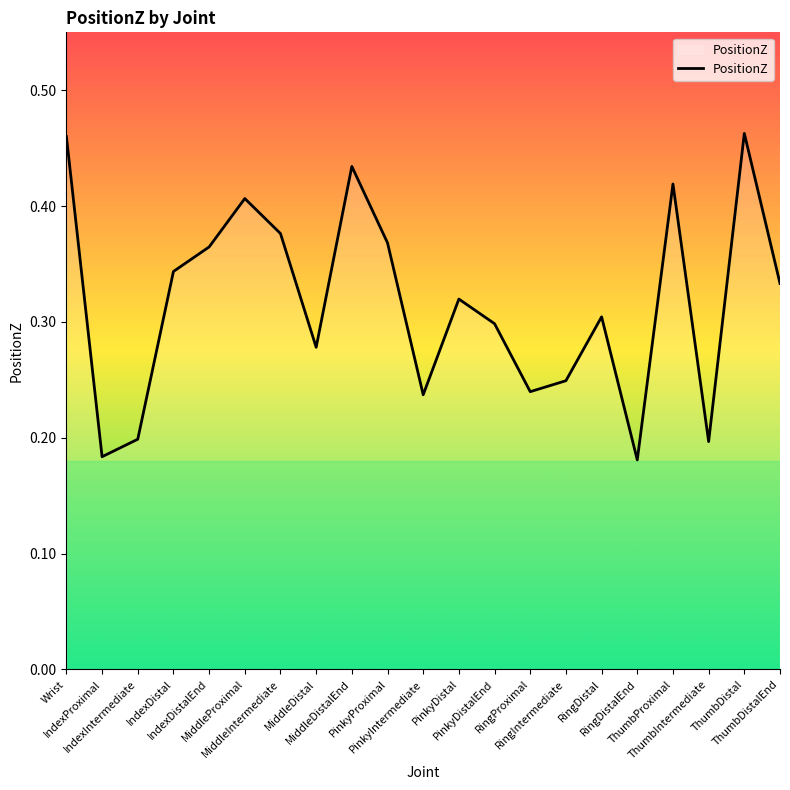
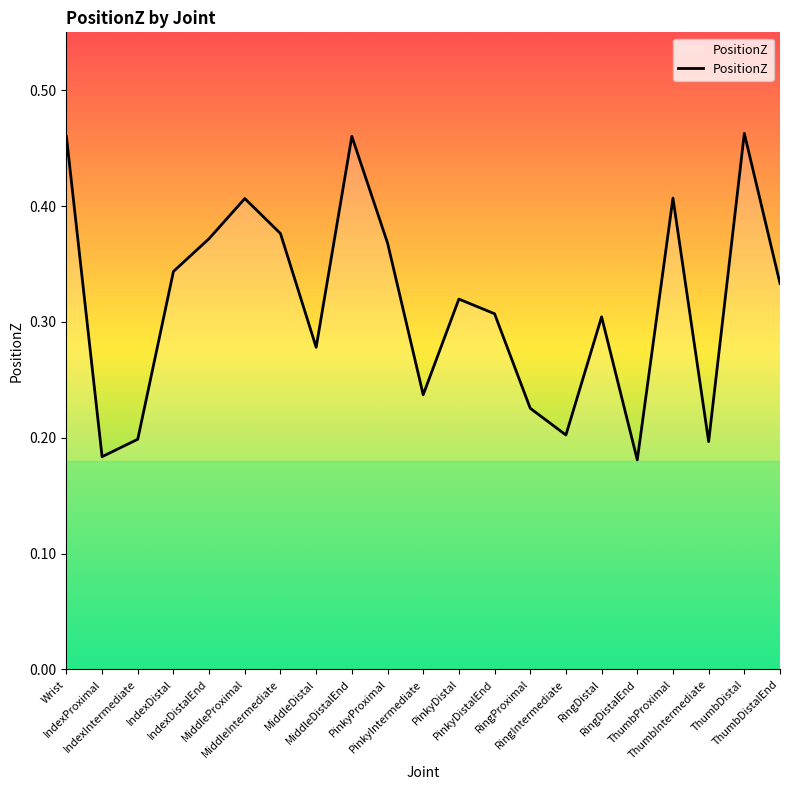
  {
    "Wrist": 0.460,
    "IndexProximal": 0.184,
    "IndexIntermediate": 0.199,
    "IndexDistal": 0.344,
-   "IndexDistalEnd": 0.365,
+   "IndexDistalEnd": 0.372,
    "MiddleProximal": 0.406,
    "MiddleIntermediate": 0.376,
    "MiddleDistal": 0.278,
-   "MiddleDistalEnd": 0.434,
+   "MiddleDistalEnd": 0.460,
    "PinkyProximal": 0.368,
    "PinkyIntermediate": 0.237,
    "PinkyDistal": 0.320,
-   "PinkyDistalEnd": 0.298,
-   "RingProximal": 0.240,
-   "RingIntermediate": 0.249,
+   "PinkyDistalEnd": 0.307,
+   "RingProximal": 0.225,
+   "RingIntermediate": 0.202,
    "RingDistal": 0.304,
    "RingDistalEnd": 0.181,
-   "ThumbProximal": 0.419,
+   "ThumbProximal": 0.407,
    "ThumbIntermediate": 0.197,
    "ThumbDistal": 0.463,
    "ThumbDistalEnd": 0.333
  }
